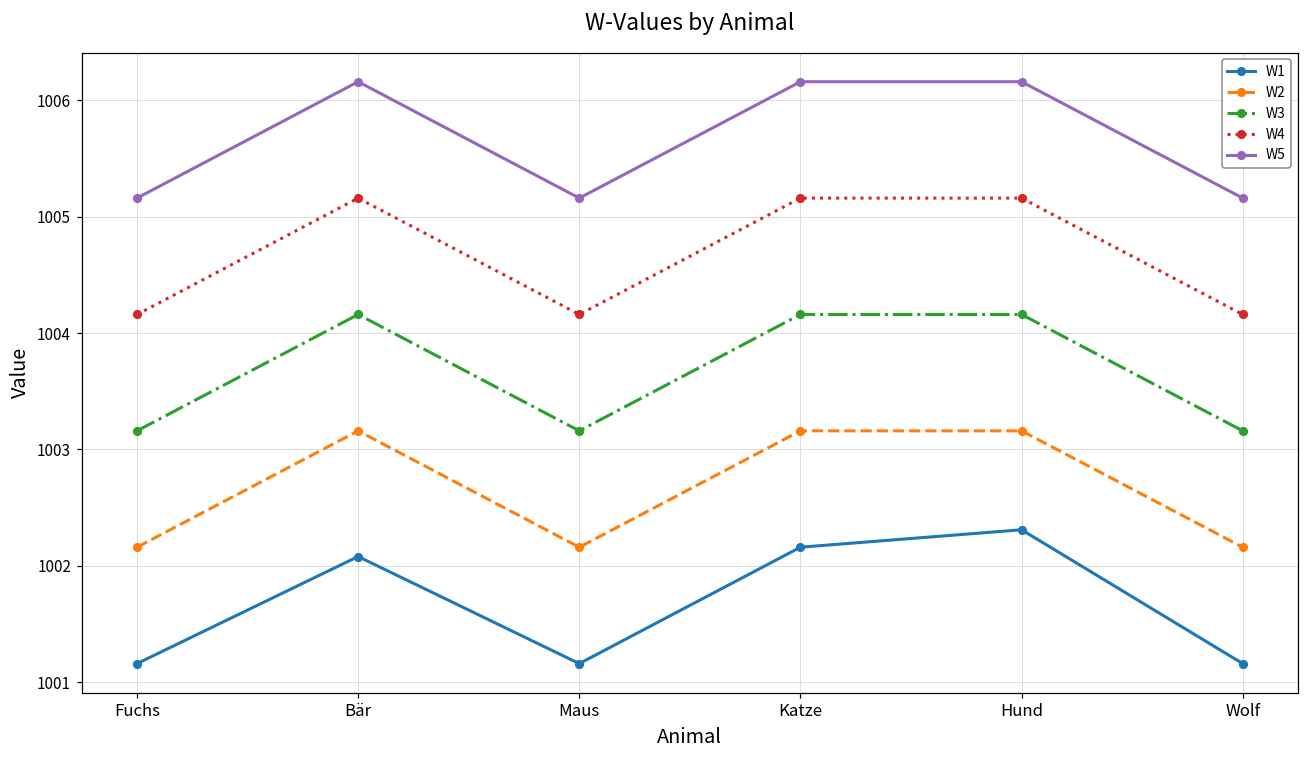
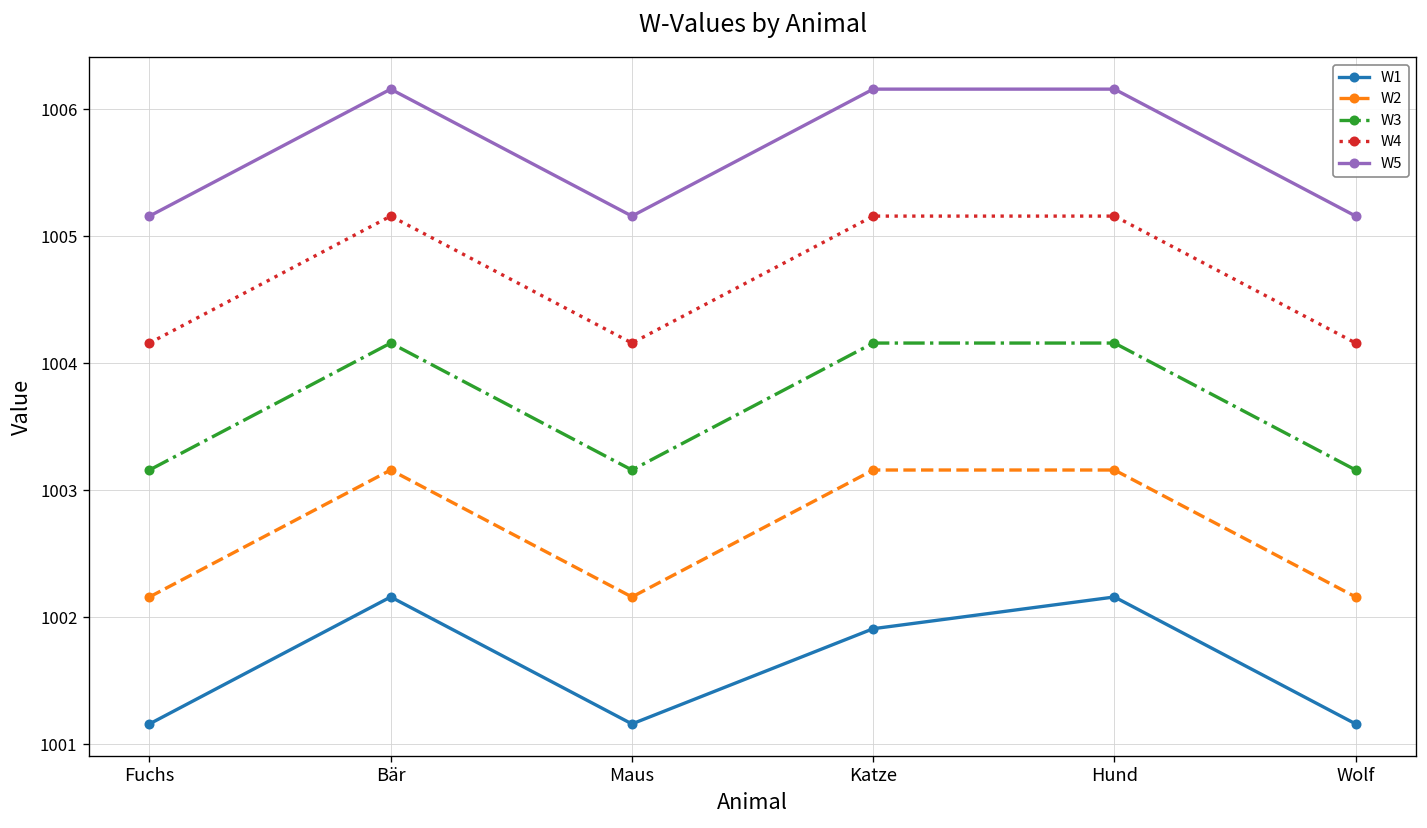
  {
    "W1": {
      "Fuchs": 1001.16,
-     "Bär": 1002.08,
+     "Bär": 1002.16,
      "Maus": 1001.16,
-     "Katze": 1002.16,
-     "Hund": 1002.31,
+     "Katze": 1001.91,
+     "Hund": 1002.16,
      "Wolf": 1001.16
    },
    "W2": {
      "Fuchs": 1002.16,
      "Bär": 1003.16,
      "Maus": 1002.16,
      "Katze": 1003.16,
      "Hund": 1003.16,
      "Wolf": 1002.16
    },
    "W3": {
      "Fuchs": 1003.16,
      "Bär": 1004.16,
      "Maus": 1003.16,
      "Katze": 1004.16,
      "Hund": 1004.16,
      "Wolf": 1003.16
    },
    "W4": {
      "Fuchs": 1004.16,
      "Bär": 1005.16,
      "Maus": 1004.16,
      "Katze": 1005.16,
      "Hund": 1005.16,
      "Wolf": 1004.16
    },
    "W5": {
      "Fuchs": 1005.16,
      "Bär": 1006.16,
      "Maus": 1005.16,
      "Katze": 1006.16,
      "Hund": 1006.16,
      "Wolf": 1005.16
    }
  }
